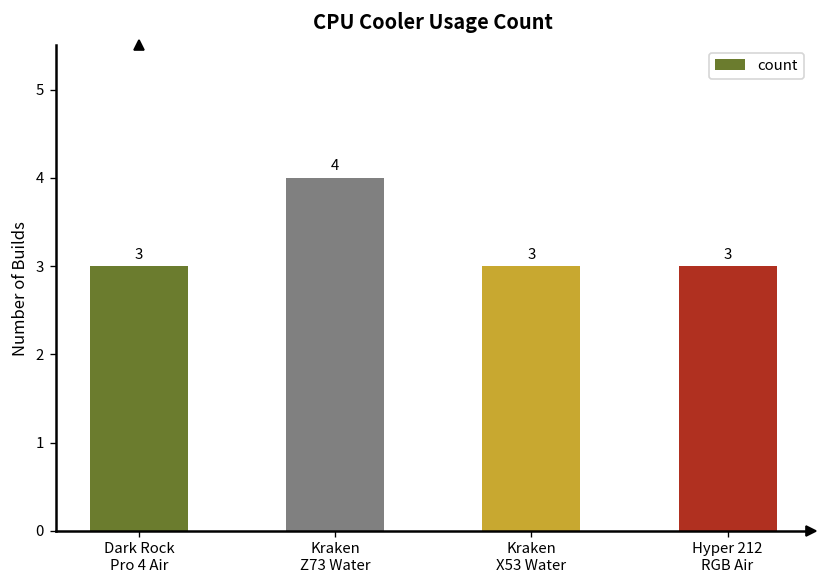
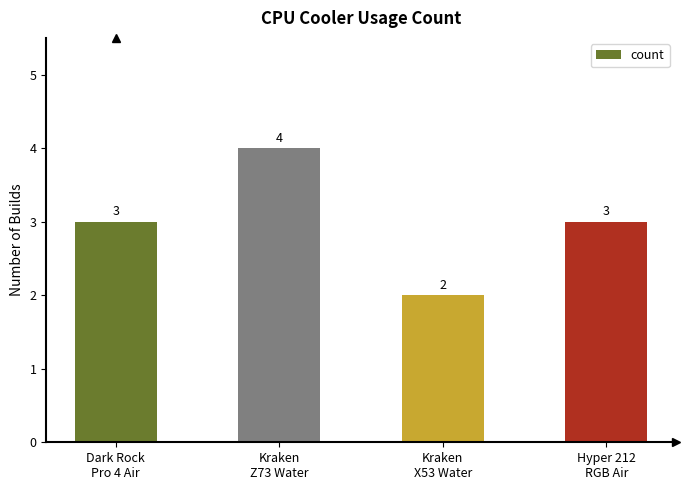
  {
    "Dark Rock Pro 4 Air": 3,
    "Kraken Z73 Water": 4,
-   "Kraken X53 Water": 3,
+   "Kraken X53 Water": 2,
    "Hyper 212 RGB Air": 3
  }
